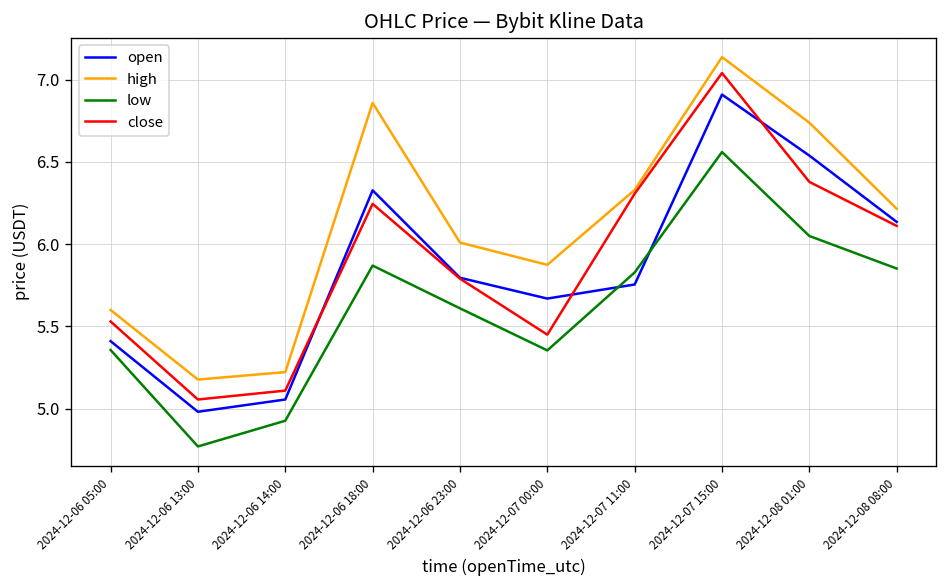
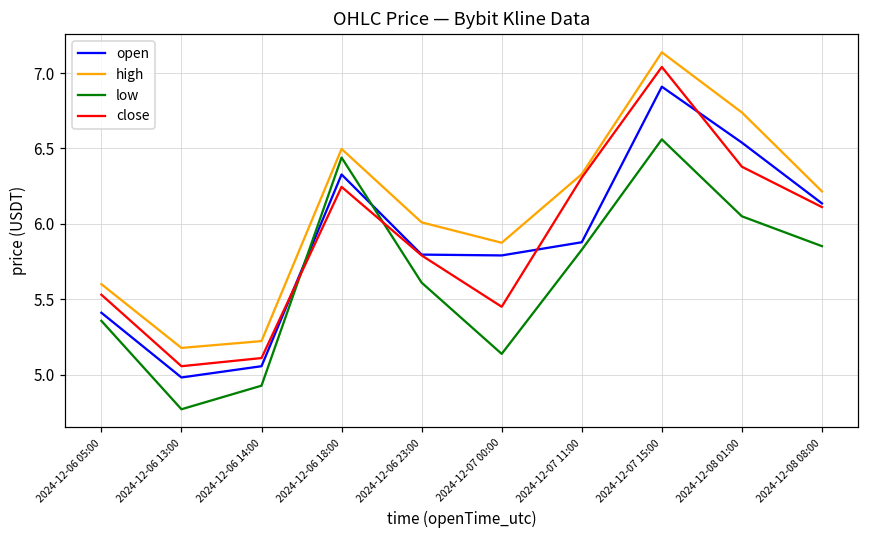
  {
    "open": {
      "2024-12-06 05:00": 5.41,
      "2024-12-06 13:00": 4.98,
      "2024-12-06 14:00": 5.06,
      "2024-12-06 18:00": 6.33,
-     "2024-12-07 00:00": 5.67,
-     "2024-12-07 11:00": 5.76,
+     "2024-12-07 00:00": 5.79,
+     "2024-12-07 11:00": 5.88,
      "2024-12-07 15:00": 6.91,
      "2024-12-08 01:00": 6.54,
      "2024-12-08 08:00": 6.14
    },
    "high": {
      "2024-12-06 05:00": 5.60,
      "2024-12-06 13:00": 5.18,
      "2024-12-06 14:00": 5.22,
-     "2024-12-06 18:00": 6.86,
+     "2024-12-06 18:00": 6.50,
      "2024-12-06 23:00": 6.01,
      "2024-12-07 00:00": 5.87,
      "2024-12-07 11:00": 6.33,
      "2024-12-07 15:00": 7.14,
      "2024-12-08 01:00": 6.74,
      "2024-12-08 08:00": 6.22
    },
    "low": {
      "2024-12-06 05:00": 5.36,
      "2024-12-06 13:00": 4.77,
      "2024-12-06 14:00": 4.93,
-     "2024-12-06 18:00": 5.87,
+     "2024-12-06 18:00": 6.44,
      "2024-12-06 23:00": 5.61,
-     "2024-12-07 00:00": 5.35,
+     "2024-12-07 00:00": 5.14,
      "2024-12-07 11:00": 5.83,
      "2024-12-07 15:00": 6.56,
      "2024-12-08 01:00": 6.05,
      "2024-12-08 08:00": 5.85
    },
    "close": {
      "2024-12-06 05:00": 5.53,
      "2024-12-06 13:00": 5.06,
      "2024-12-06 14:00": 5.11,
      "2024-12-06 18:00": 6.25,
      "2024-12-07 00:00": 5.45,
      "2024-12-07 11:00": 6.31,
      "2024-12-07 15:00": 7.04,
      "2024-12-08 01:00": 6.38,
      "2024-12-08 08:00": 6.11
    }
  }
